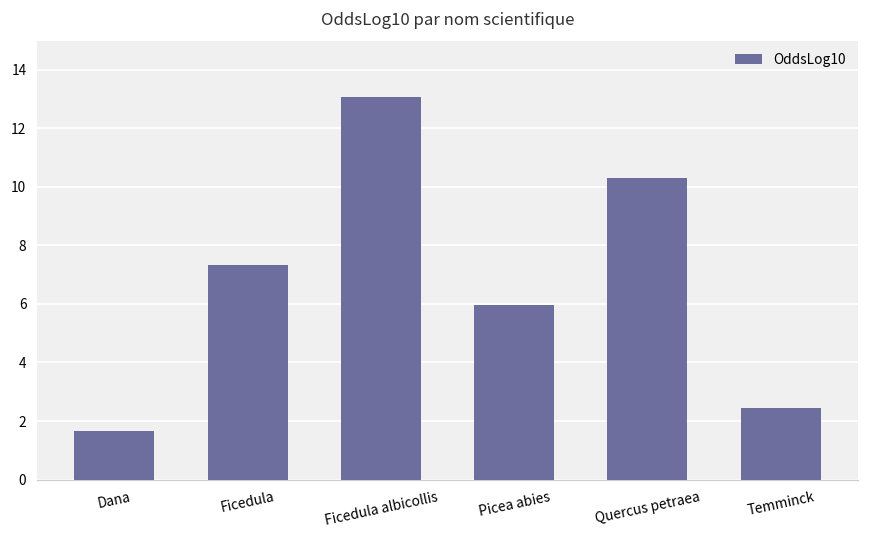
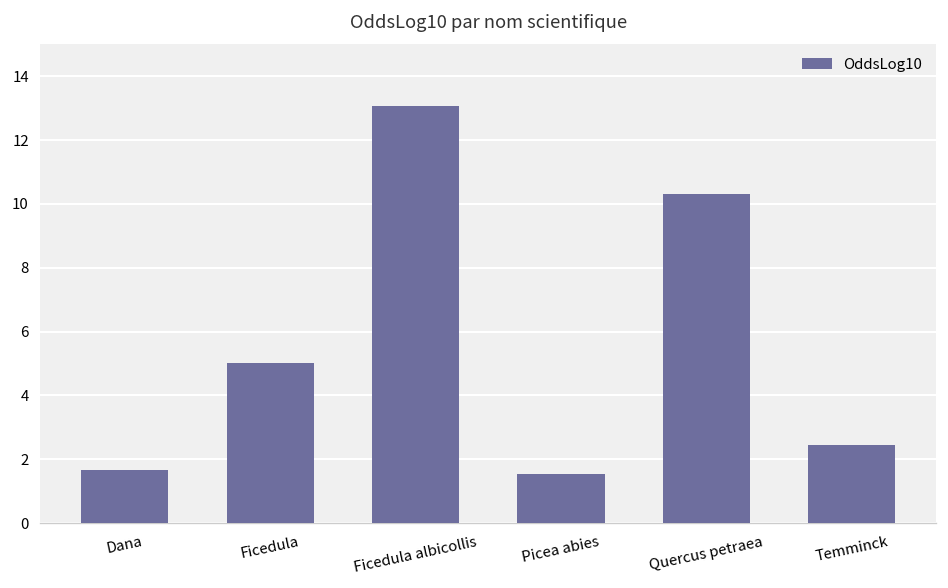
  {
    "Dana": 1.7,
-   "Ficedula": 7.3,
+   "Ficedula": 5.0,
    "Ficedula albicollis": 13.1,
-   "Picea abies": 6.0,
+   "Picea abies": 1.5,
    "Quercus petraea": 10.3,
    "Temminck": 2.4
  }
